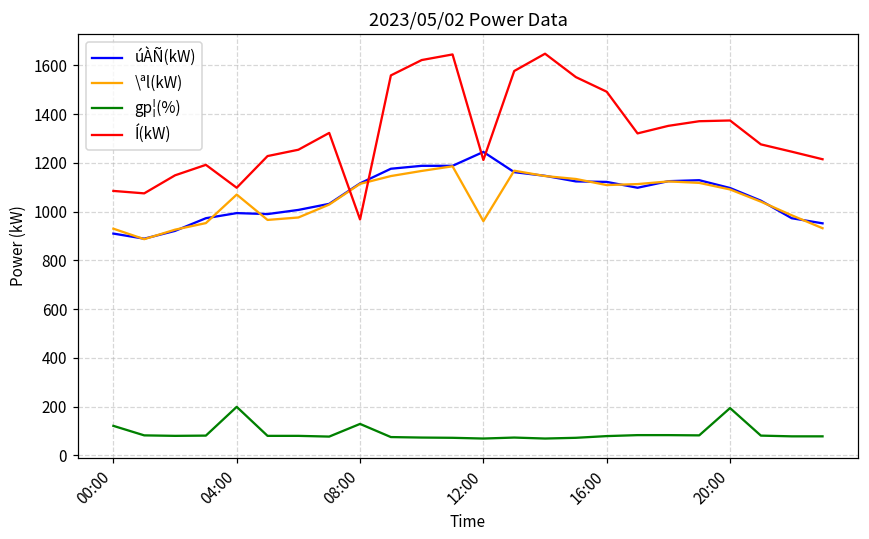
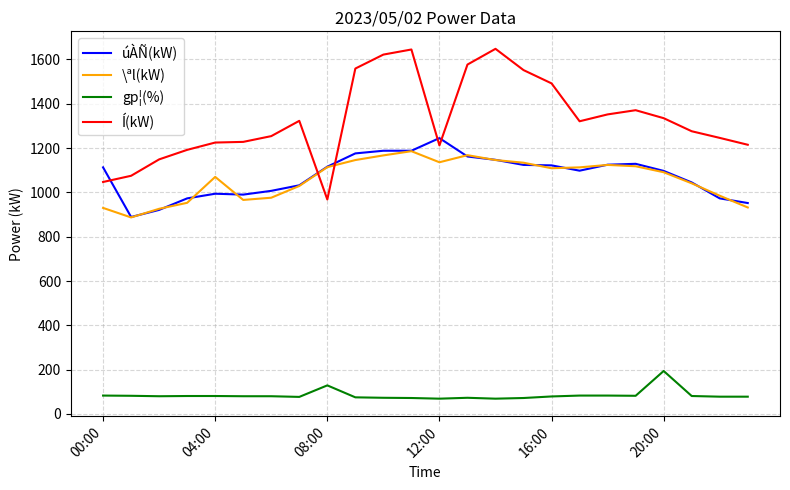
  {
    "úÀÑ(kW)": {
-     "00:00": 910,
+     "00:00": 1110,
      "04:00": 990,
      "12:00": 1250,
      "16:00": 1120
    },
    "\\ªl(kW)": {
      "00:00": 930,
      "04:00": 1070,
-     "12:00": 960,
+     "12:00": 1140,
      "16:00": 1110
    },
    "gp¦(%)": {
-     "00:00": 120,
-     "04:00": 200,
+     "00:00": 80,
+     "04:00": 80,
      "08:00": 130,
      "12:00": 70,
      "16:00": 80,
      "20:00": 190
    },
    "Í(kW)": {
-     "00:00": 1090,
-     "04:00": 1100,
+     "00:00": 1050,
+     "04:00": 1230,
      "08:00": 970,
      "12:00": 1210,
      "16:00": 1490,
-     "20:00": 1370
+     "20:00": 1340
    }
  }
